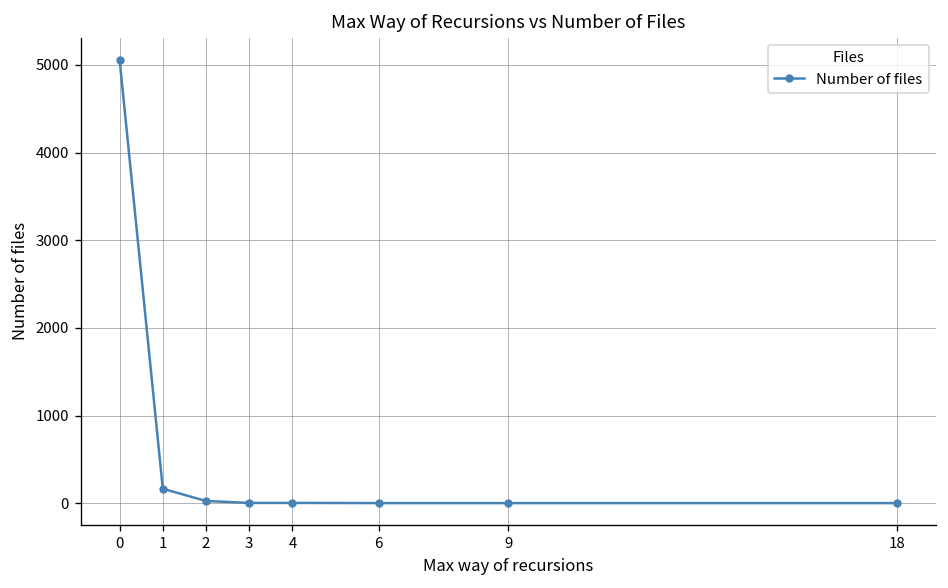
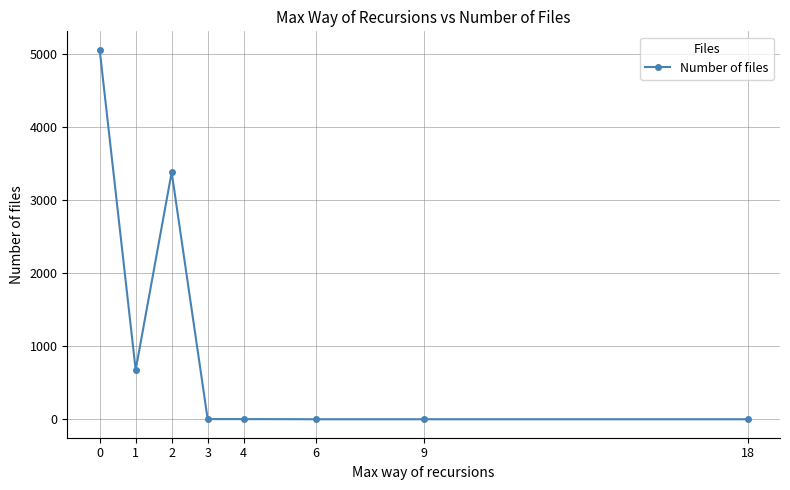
  {
    "0": 5100,
-   "1": 200,
-   "2": 0,
+   "1": 700,
+   "2": 3400,
    "3": 0,
    "4": 0,
    "6": 0,
    "9": 0,
    "18": 0
  }
